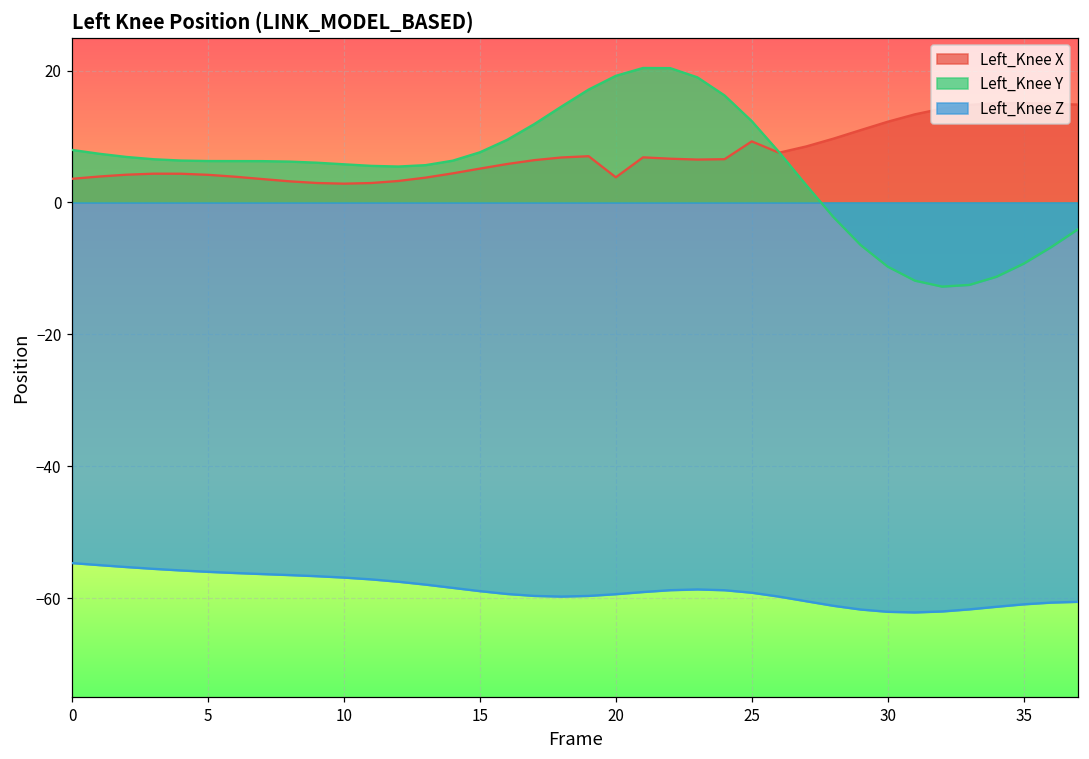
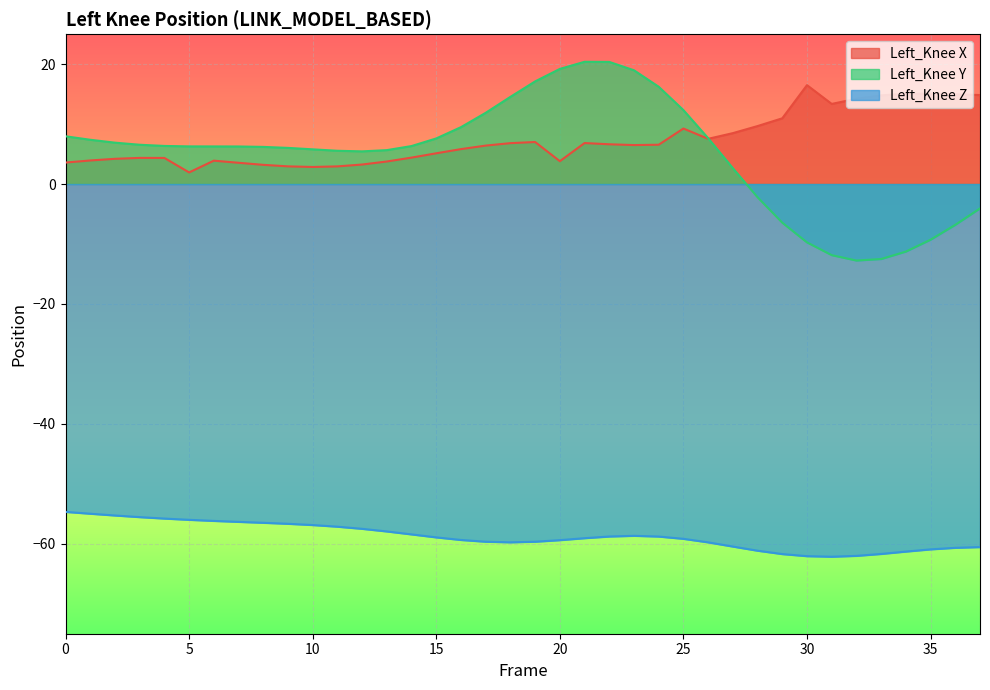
  {
    "Left_Knee X": {
      "0": 4,
-     "5": 4,
+     "5": 2,
      "10": 3,
      "15": 5,
      "20": 4,
      "25": 9,
-     "30": 12
+     "30": 16
    }
  }
